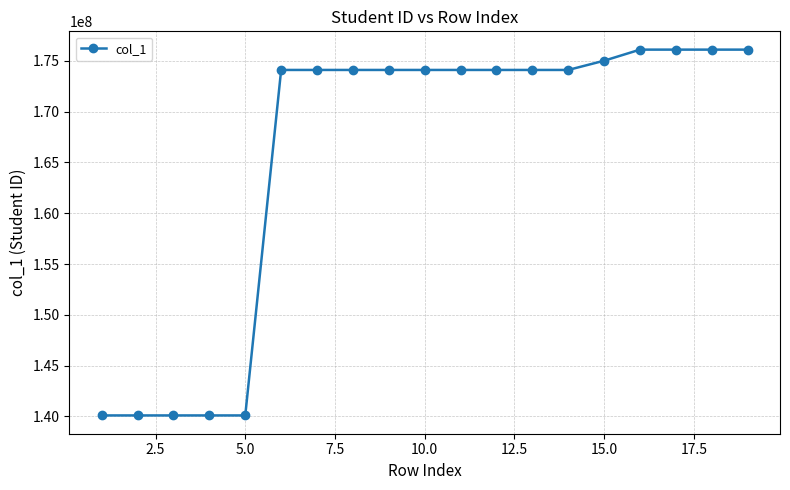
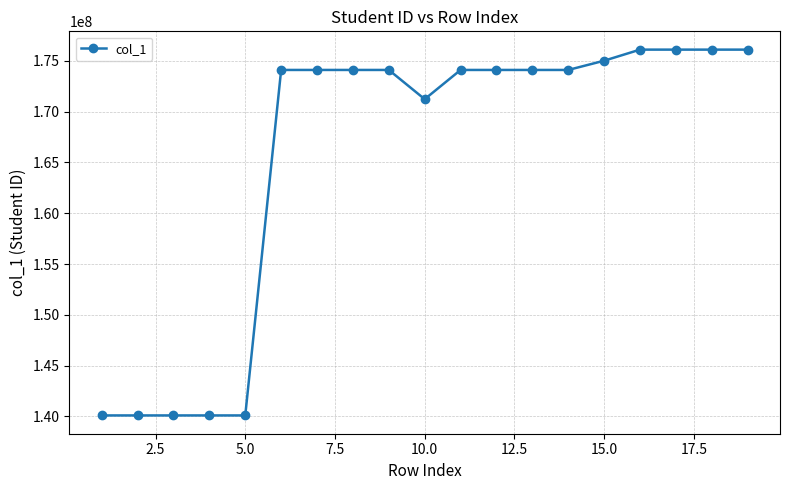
  {
    "5.0": 140100000,
-   "10.0": 174100000,
+   "10.0": 171200000,
    "15.0": 175000000
  }
